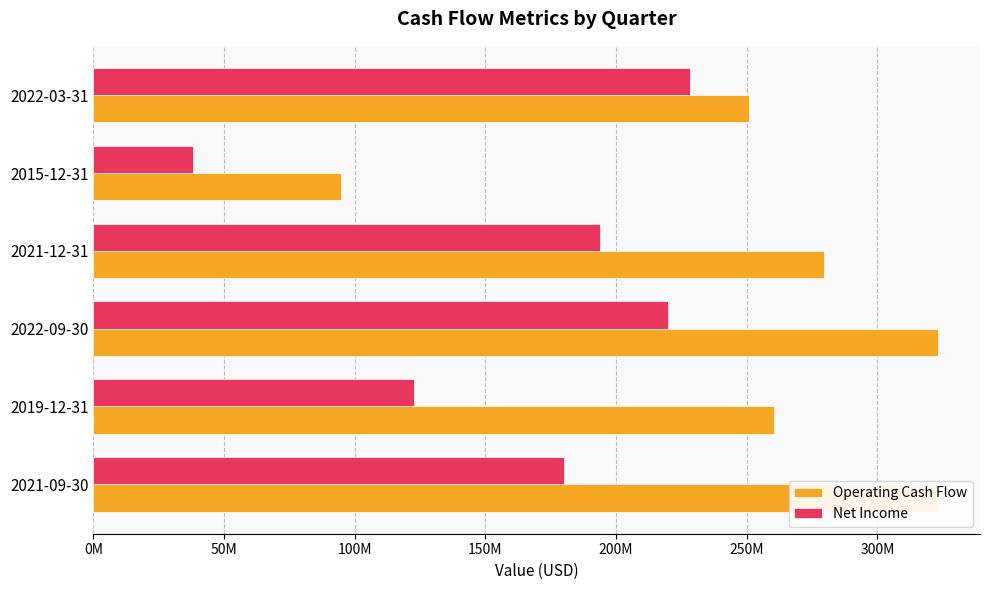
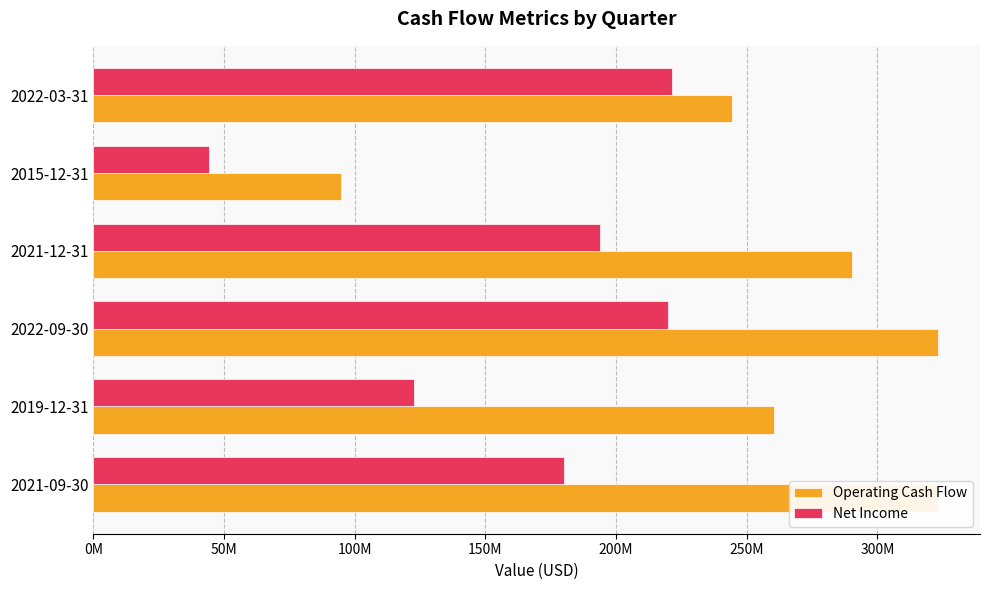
  {
    "Operating Cash Flow": {
-     "2022-03-31": 251000000,
+     "2022-03-31": 244000000,
      "2015-12-31": 95000000,
-     "2021-12-31": 280000000,
+     "2021-12-31": 290000000,
      "2022-09-30": 323000000,
      "2019-12-31": 260000000
    },
    "Net Income": {
-     "2022-03-31": 228000000,
-     "2015-12-31": 38000000,
+     "2022-03-31": 221000000,
+     "2015-12-31": 44000000,
      "2021-12-31": 194000000,
      "2022-09-30": 220000000,
      "2019-12-31": 123000000,
      "2021-09-30": 180000000
    }
  }
